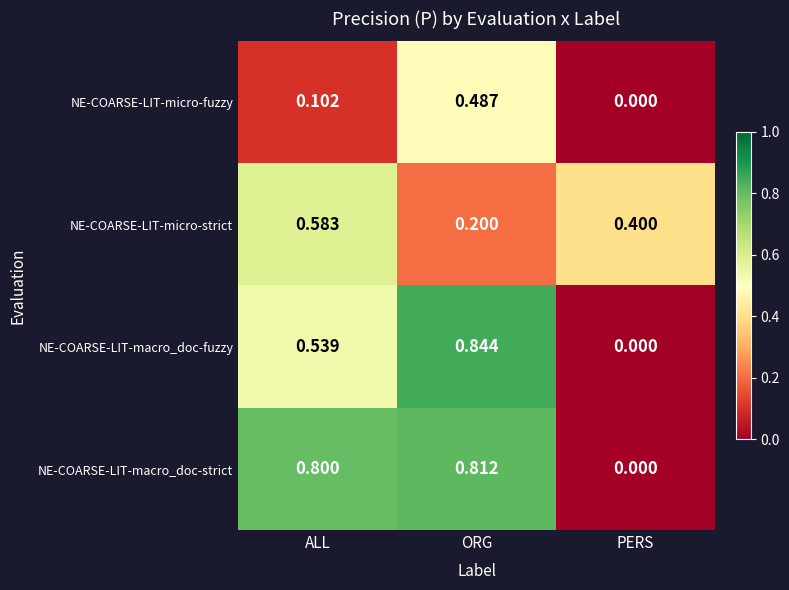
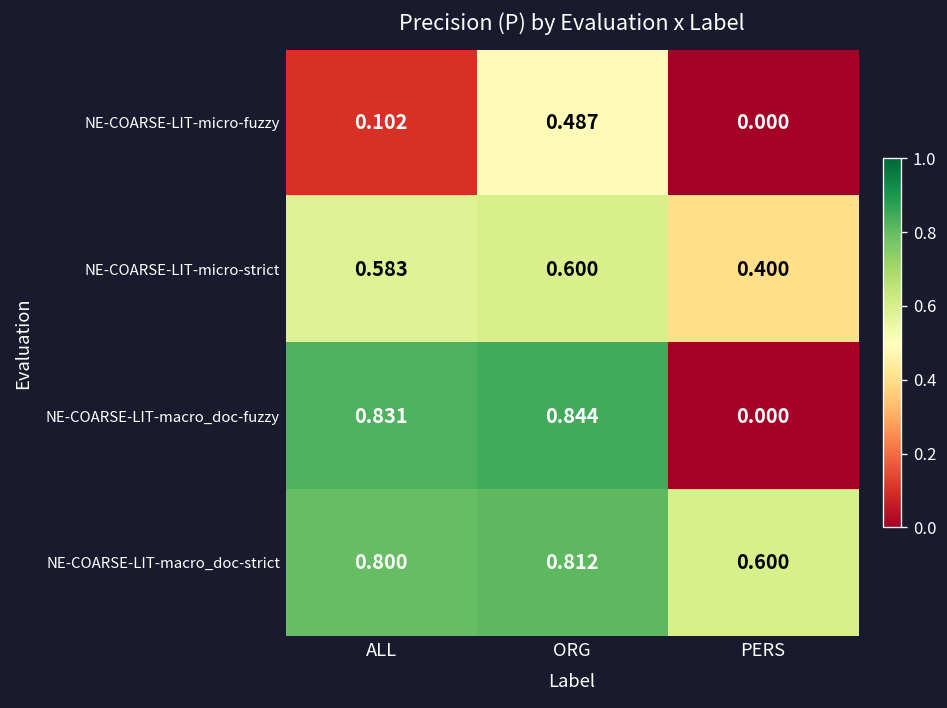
  {
    "NE-COARSE-LIT-micro-fuzzy": {
      "ALL": 0.102,
      "ORG": 0.487,
      "PERS": 0.000
    },
    "NE-COARSE-LIT-micro-strict": {
      "ALL": 0.583,
-     "ORG": 0.200,
+     "ORG": 0.600,
      "PERS": 0.400
    },
    "NE-COARSE-LIT-macro_doc-fuzzy": {
-     "ALL": 0.539,
+     "ALL": 0.831,
      "ORG": 0.844,
      "PERS": 0.000
    },
    "NE-COARSE-LIT-macro_doc-strict": {
      "ALL": 0.800,
      "ORG": 0.812,
-     "PERS": 0.000
+     "PERS": 0.600
    }
  }
